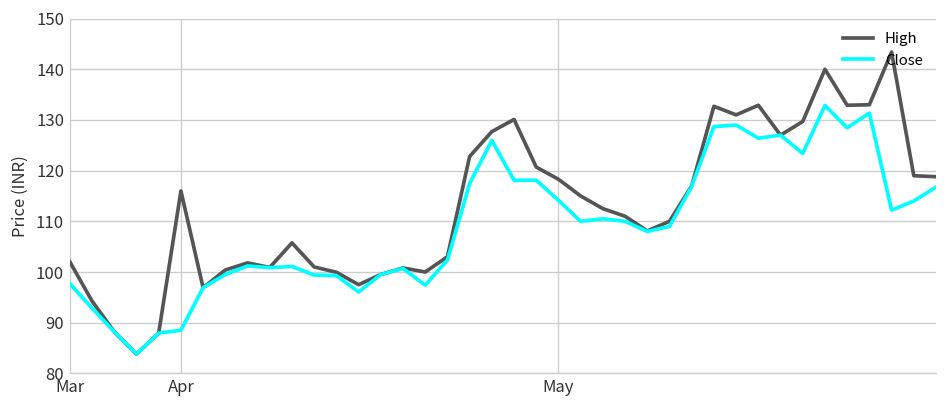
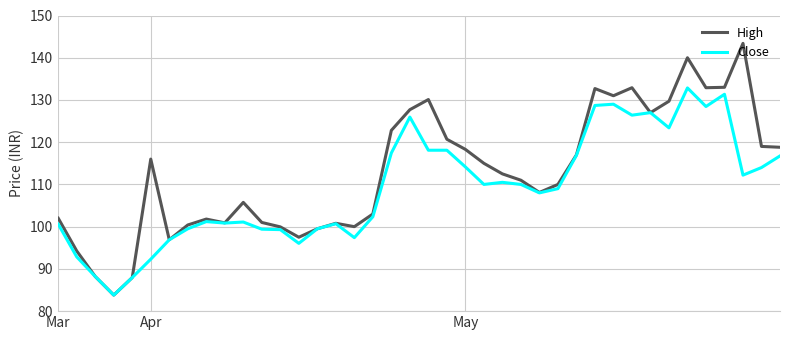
  {
    "High": {
      "Mar": 102,
      "Apr": 116,
      "May": 118
    },
    "Close": {
-     "Mar": 98,
-     "Apr": 89,
+     "Mar": 101,
+     "Apr": 92,
      "May": 114
    }
  }
